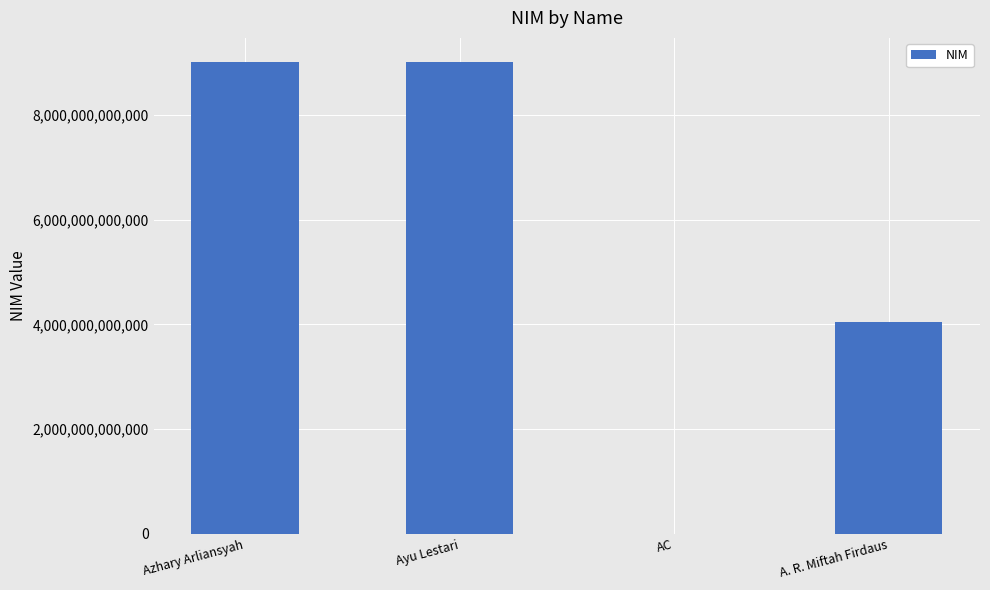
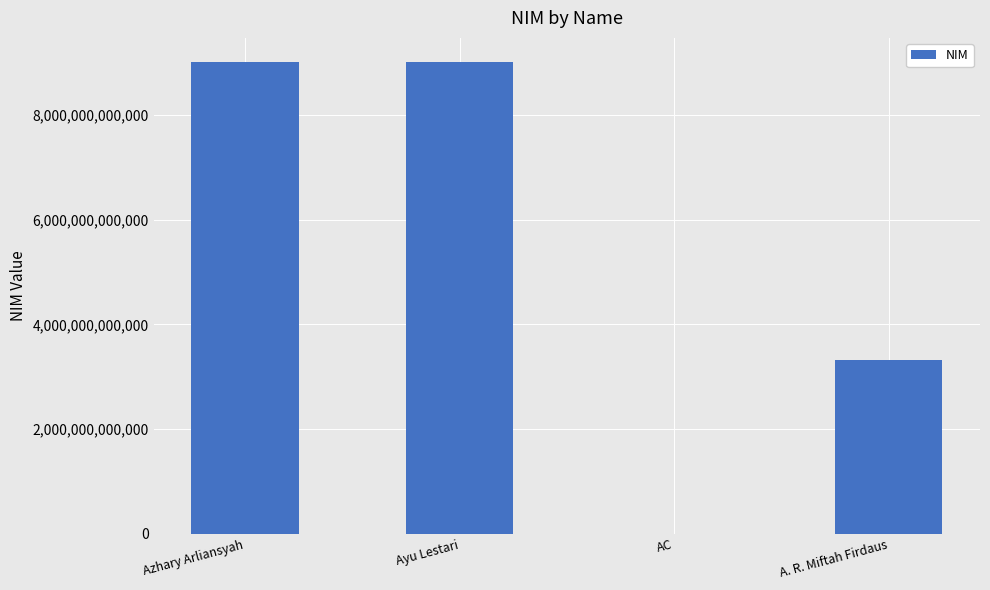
  {
    "Azhary Arliansyah": "9,000,000,000,000",
    "Ayu Lestari": "9,000,000,000,000",
-   "A. R. Miftah Firdaus": "4,000,000,000,000"
+   "A. R. Miftah Firdaus": "3,300,000,000,000"
  }
